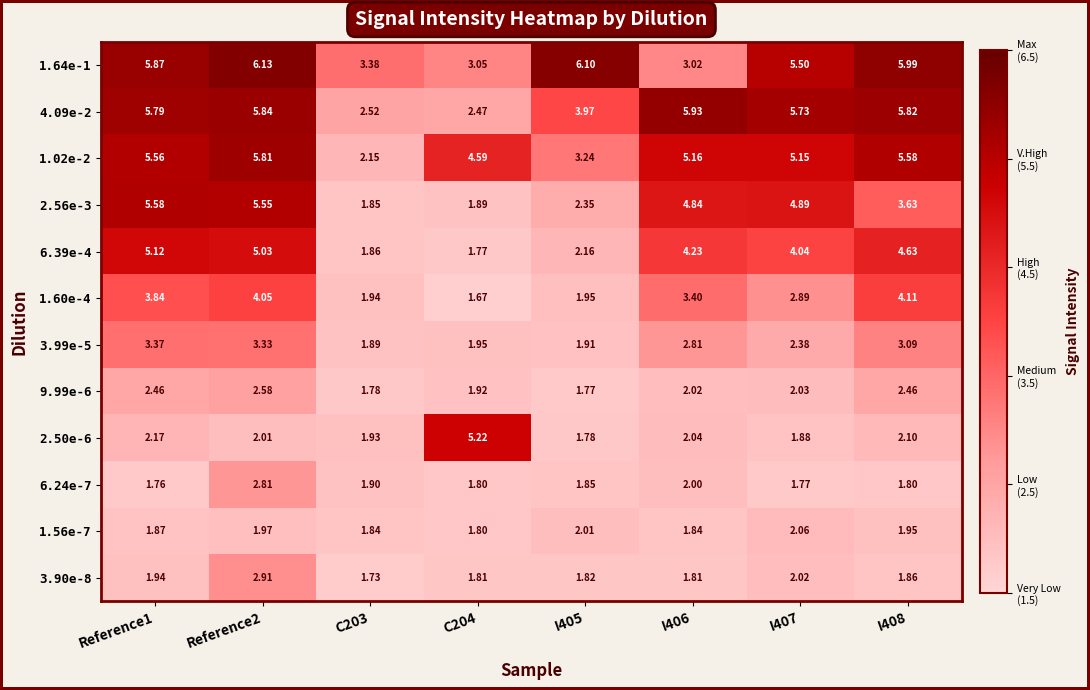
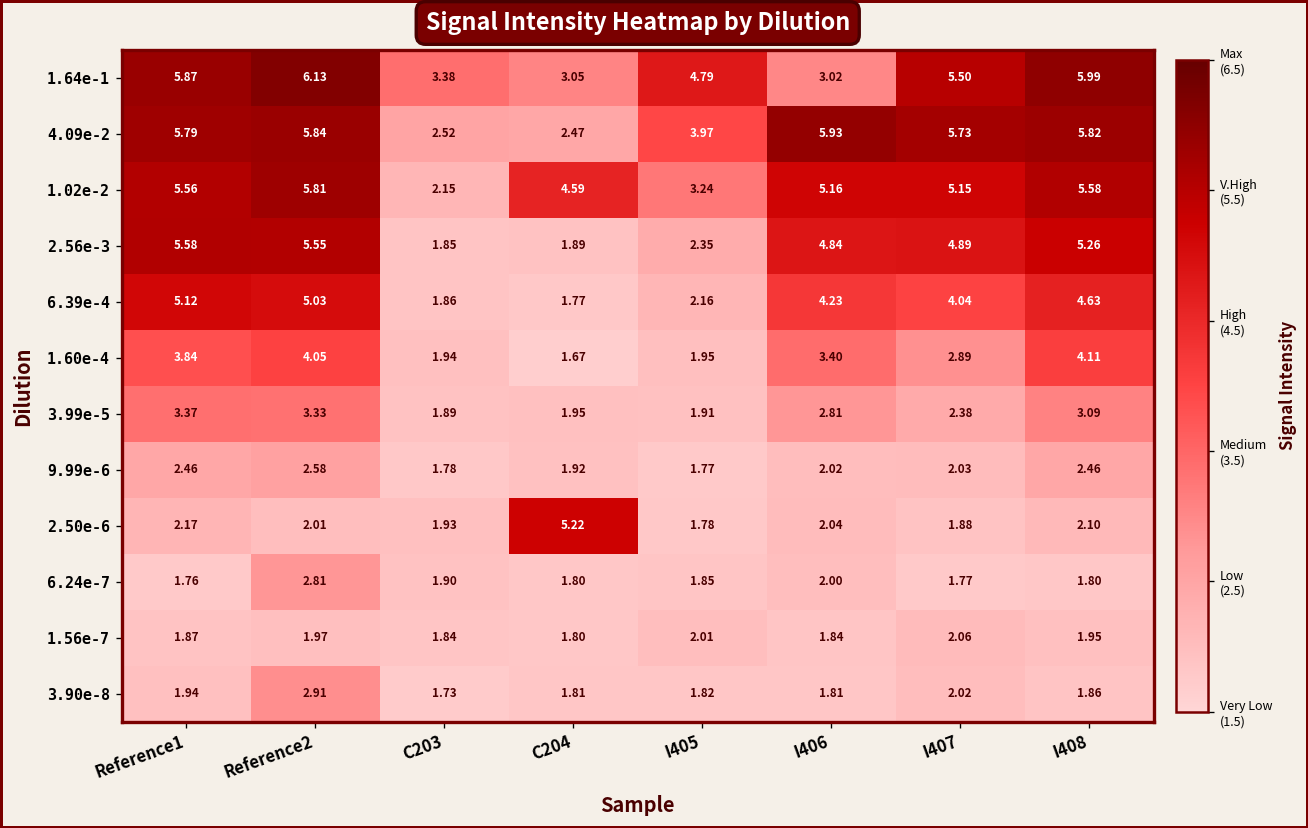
  {
    "1.64e-1": {
      "Reference1": 5.87,
      "Reference2": 6.13,
      "C203": 3.38,
      "C204": 3.05,
-     "I405": 6.10,
+     "I405": 4.79,
      "I406": 3.02,
      "I407": 5.50,
      "I408": 5.99
    },
    "4.09e-2": {
      "Reference1": 5.79,
      "Reference2": 5.84,
      "C203": 2.52,
      "C204": 2.47,
      "I405": 3.97,
      "I406": 5.93,
      "I407": 5.73,
      "I408": 5.82
    },
    "1.02e-2": {
      "Reference1": 5.56,
      "Reference2": 5.81,
      "C203": 2.15,
      "C204": 4.59,
      "I405": 3.24,
      "I406": 5.16,
      "I407": 5.15,
      "I408": 5.58
    },
    "2.56e-3": {
      "Reference1": 5.58,
      "Reference2": 5.55,
      "C203": 1.85,
      "C204": 1.89,
      "I405": 2.35,
      "I406": 4.84,
      "I407": 4.89,
-     "I408": 3.63
+     "I408": 5.26
    },
    "6.39e-4": {
      "Reference1": 5.12,
      "Reference2": 5.03,
      "C203": 1.86,
      "C204": 1.77,
      "I405": 2.16,
      "I406": 4.23,
      "I407": 4.04,
      "I408": 4.63
    },
    "1.60e-4": {
      "Reference1": 3.84,
      "Reference2": 4.05,
      "C203": 1.94,
      "C204": 1.67,
      "I405": 1.95,
      "I406": 3.40,
      "I407": 2.89,
      "I408": 4.11
    },
    "3.99e-5": {
      "Reference1": 3.37,
      "Reference2": 3.33,
      "C203": 1.89,
      "C204": 1.95,
      "I405": 1.91,
      "I406": 2.81,
      "I407": 2.38,
      "I408": 3.09
    },
    "9.99e-6": {
      "Reference1": 2.46,
      "Reference2": 2.58,
      "C203": 1.78,
      "C204": 1.92,
      "I405": 1.77,
      "I406": 2.02,
      "I407": 2.03,
      "I408": 2.46
    },
    "2.50e-6": {
      "Reference1": 2.17,
      "Reference2": 2.01,
      "C203": 1.93,
      "C204": 5.22,
      "I405": 1.78,
      "I406": 2.04,
      "I407": 1.88,
      "I408": 2.10
    },
    "6.24e-7": {
      "Reference1": 1.76,
      "Reference2": 2.81,
      "C203": 1.90,
      "C204": 1.80,
      "I405": 1.85,
      "I406": 2.00,
      "I407": 1.77,
      "I408": 1.80
    },
    "1.56e-7": {
      "Reference1": 1.87,
      "Reference2": 1.97,
      "C203": 1.84,
      "C204": 1.80,
      "I405": 2.01,
      "I406": 1.84,
      "I407": 2.06,
      "I408": 1.95
    },
    "3.90e-8": {
      "Reference1": 1.94,
      "Reference2": 2.91,
      "C203": 1.73,
      "C204": 1.81,
      "I405": 1.82,
      "I406": 1.81,
      "I407": 2.02,
      "I408": 1.86
    }
  }
